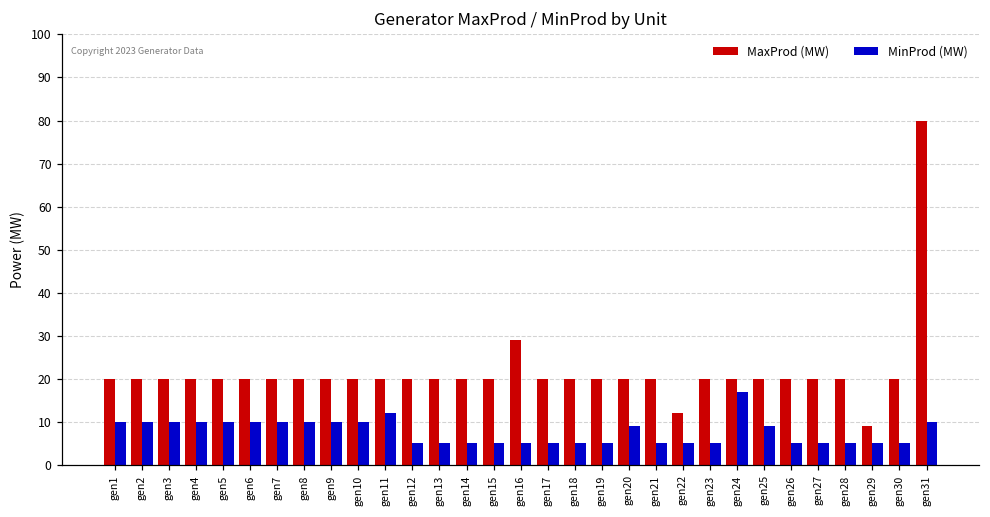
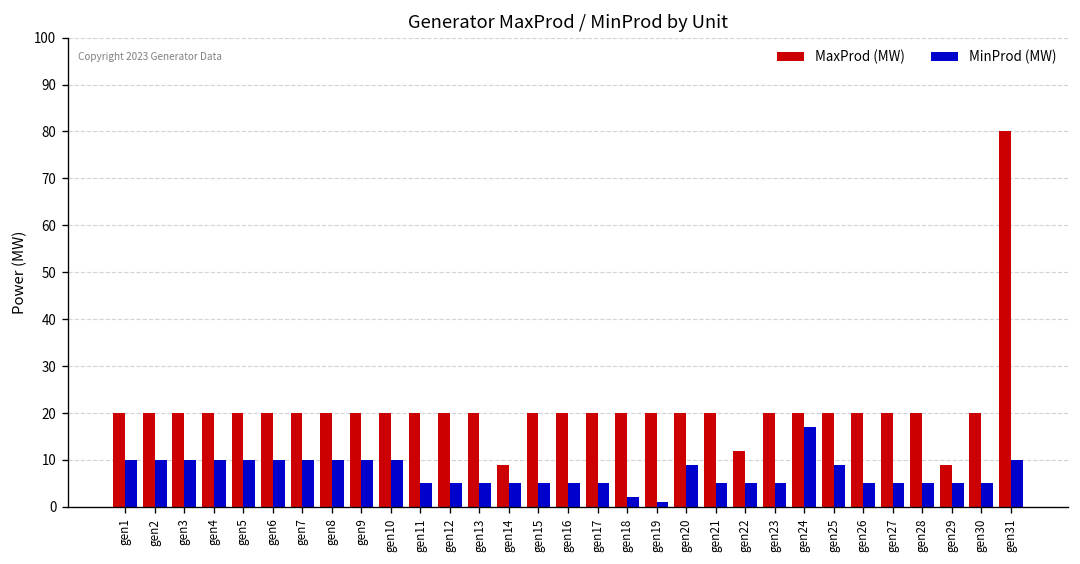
  {
    "MaxProd (MW)": {
      "gen1": 20,
      "gen2": 20,
      "gen3": 20,
      "gen4": 20,
      "gen5": 20,
      "gen6": 20,
      "gen7": 20,
      "gen8": 20,
      "gen9": 20,
      "gen10": 20,
      "gen11": 20,
      "gen12": 20,
      "gen13": 20,
-     "gen14": 20,
+     "gen14": 9,
      "gen15": 20,
-     "gen16": 29,
+     "gen16": 20,
      "gen17": 20,
      "gen18": 20,
      "gen19": 20,
      "gen20": 20,
      "gen21": 20,
      "gen22": 12,
      "gen23": 20,
      "gen24": 20,
      "gen25": 20,
      "gen26": 20,
      "gen27": 20,
      "gen28": 20,
      "gen29": 9,
      "gen30": 20,
      "gen31": 80
    },
    "MinProd (MW)": {
      "gen1": 10,
      "gen2": 10,
      "gen3": 10,
      "gen4": 10,
      "gen5": 10,
      "gen6": 10,
      "gen7": 10,
      "gen8": 10,
      "gen9": 10,
      "gen10": 10,
-     "gen11": 12,
+     "gen11": 5,
      "gen12": 5,
      "gen13": 5,
      "gen14": 5,
      "gen15": 5,
      "gen16": 5,
      "gen17": 5,
-     "gen18": 5,
-     "gen19": 5,
+     "gen18": 2,
+     "gen19": 1,
      "gen20": 9,
      "gen21": 5,
      "gen22": 5,
      "gen23": 5,
      "gen24": 17,
      "gen25": 9,
      "gen26": 5,
      "gen27": 5,
      "gen28": 5,
      "gen29": 5,
      "gen30": 5,
      "gen31": 10
    }
  }
